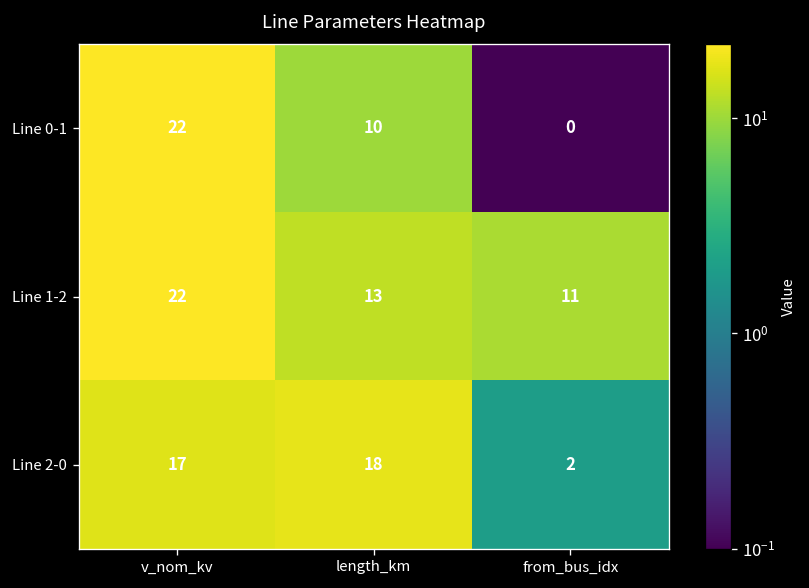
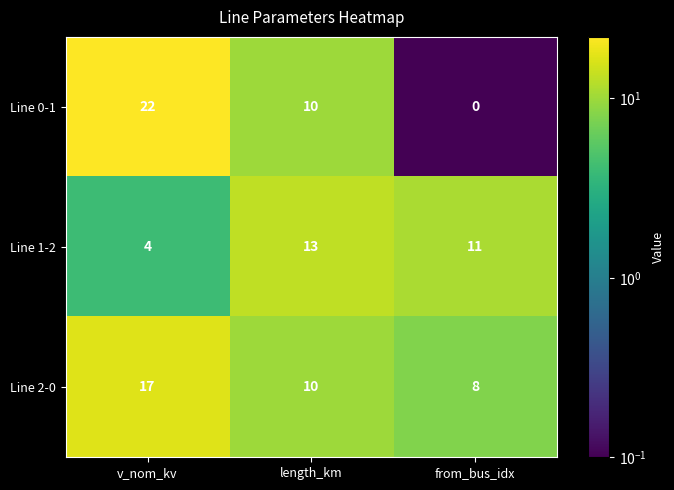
  {
    "Line 0-1": {
      "v_nom_kv": 22,
      "length_km": 10,
      "from_bus_idx": 0
    },
    "Line 1-2": {
-     "v_nom_kv": 22,
+     "v_nom_kv": 4,
      "length_km": 13,
      "from_bus_idx": 11
    },
    "Line 2-0": {
      "v_nom_kv": 17,
-     "length_km": 18,
-     "from_bus_idx": 2
+     "length_km": 10,
+     "from_bus_idx": 8
    }
  }
